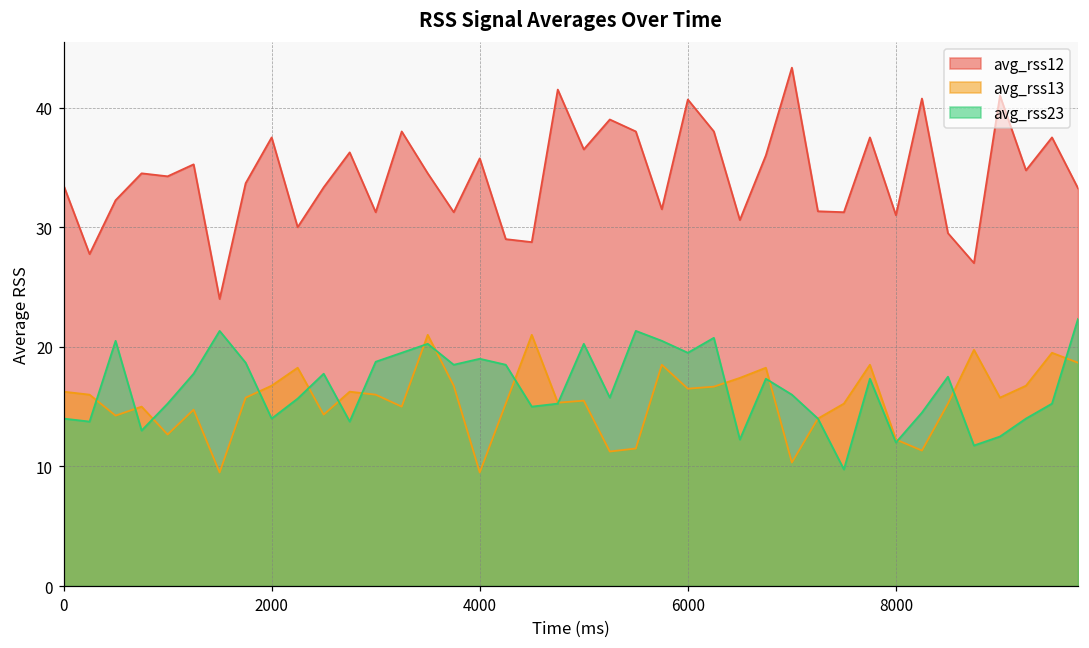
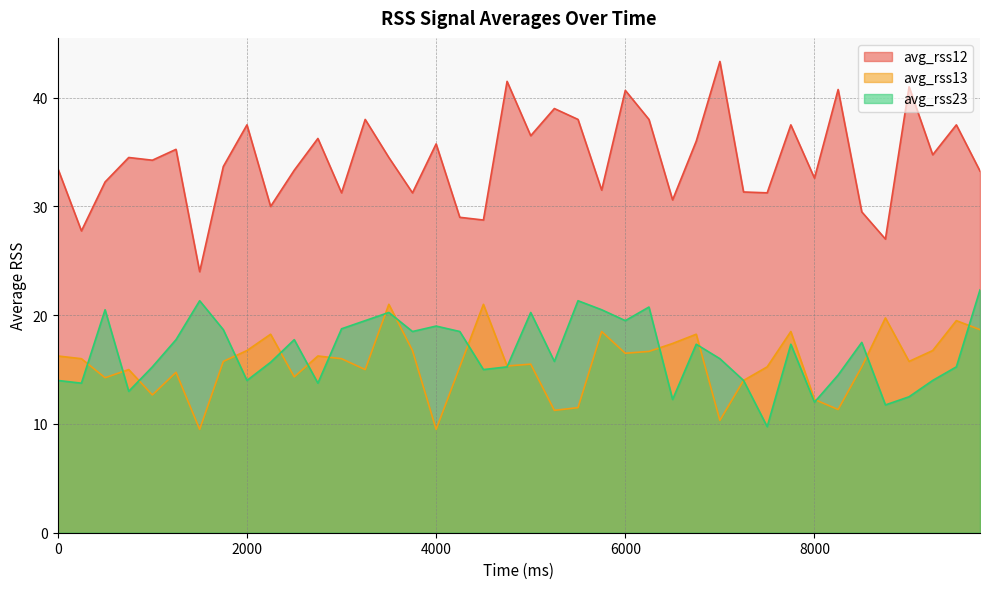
  {
    "avg_rss12": {
      "0": 33.5,
      "2000": 37.5,
      "4000": 35.8,
      "6000": 40.7,
-     "8000": 31.0
+     "8000": 32.6
    },
    "avg_rss13": {
      "0": 16.3,
      "2000": 16.8,
      "4000": 9.5,
      "6000": 16.5,
      "8000": 12.3
    },
    "avg_rss23": {
      "0": 14.0,
      "2000": 14.0,
      "4000": 19.0,
      "6000": 19.5,
      "8000": 12.0
    }
  }
